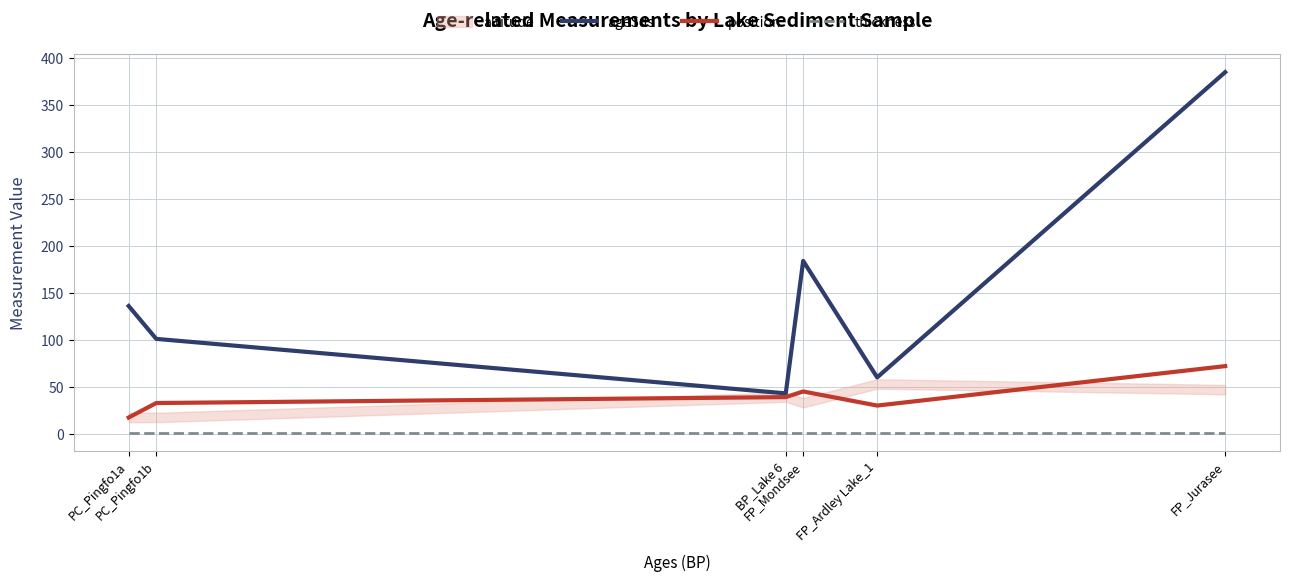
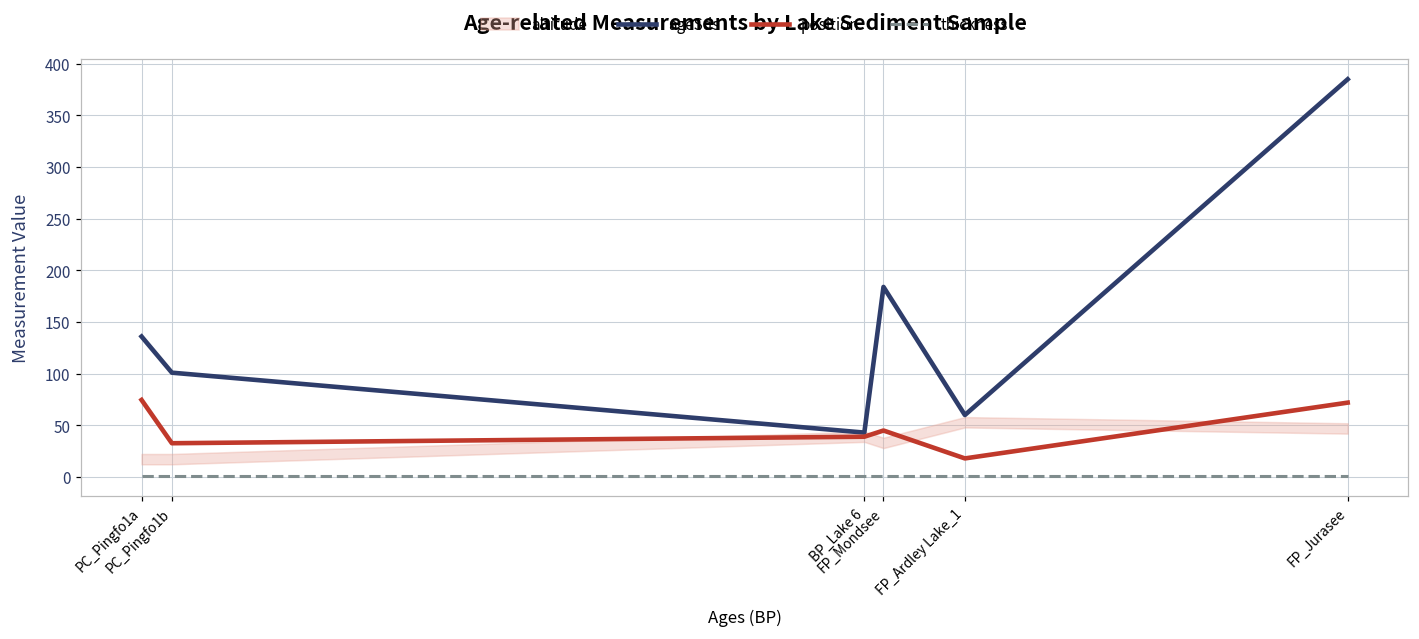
  {
    "ageSds": {
      "PC_Pingfo1a": 140,
      "PC_Pingfo1b": 100,
      "FP_Mondsee": 180,
      "FP_Jurasee": 390
    },
    "position": {
-     "PC_Pingfo1a": 20,
+     "PC_Pingfo1a": 70,
      "PC_Pingfo1b": 30,
      "BP_Lake 6": 40,
      "FP_Mondsee": 50,
-     "FP_Ardley Lake_1": 30,
+     "FP_Ardley Lake_1": 20,
      "FP_Jurasee": 70
    },
    "thickness": {
      "PC_Pingfo1a": 0,
      "PC_Pingfo1b": 0,
      "BP_Lake 6": 0,
      "FP_Mondsee": 0,
      "FP_Ardley Lake_1": 0,
      "FP_Jurasee": 0
    }
  }
